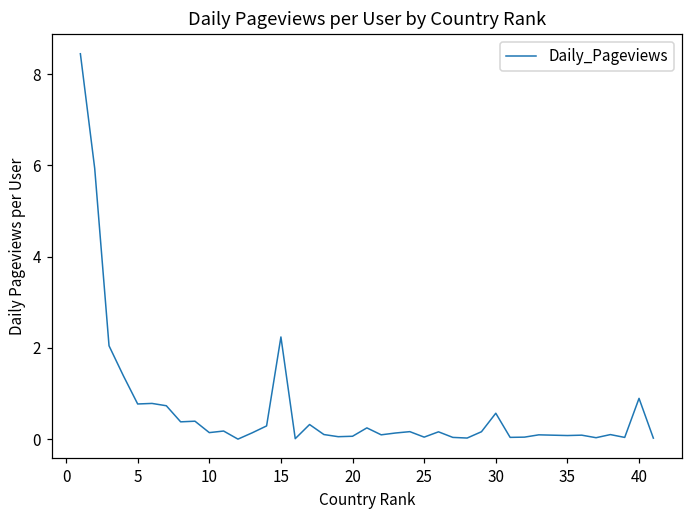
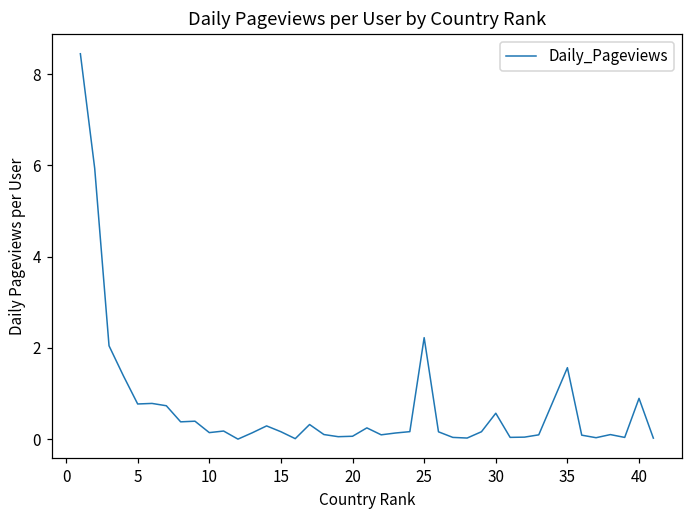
  {
    "5": 0.8,
    "10": 0.1,
-   "15": 2.2,
+   "15": 0.2,
    "20": 0.1,
-   "25": 0.0,
+   "25": 2.2,
    "30": 0.6,
-   "35": 0.1,
+   "35": 1.6,
    "40": 0.9
  }
